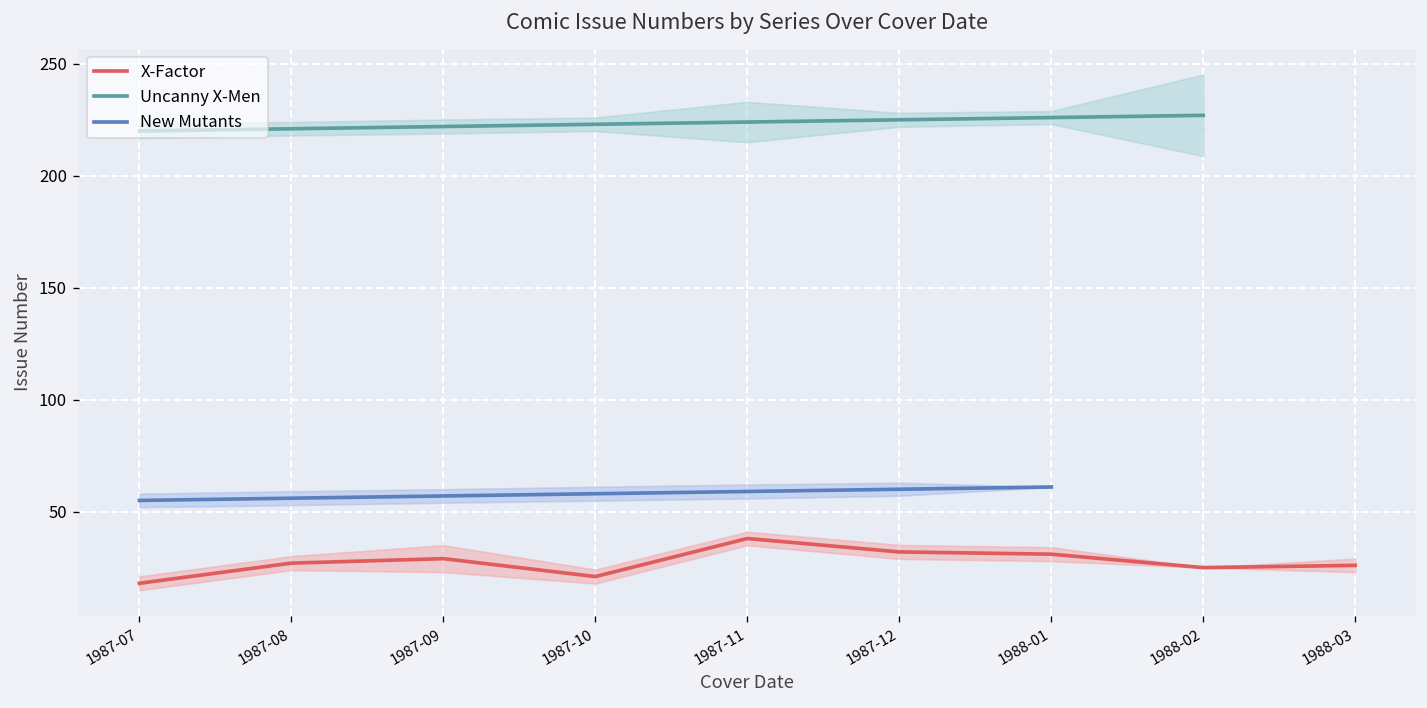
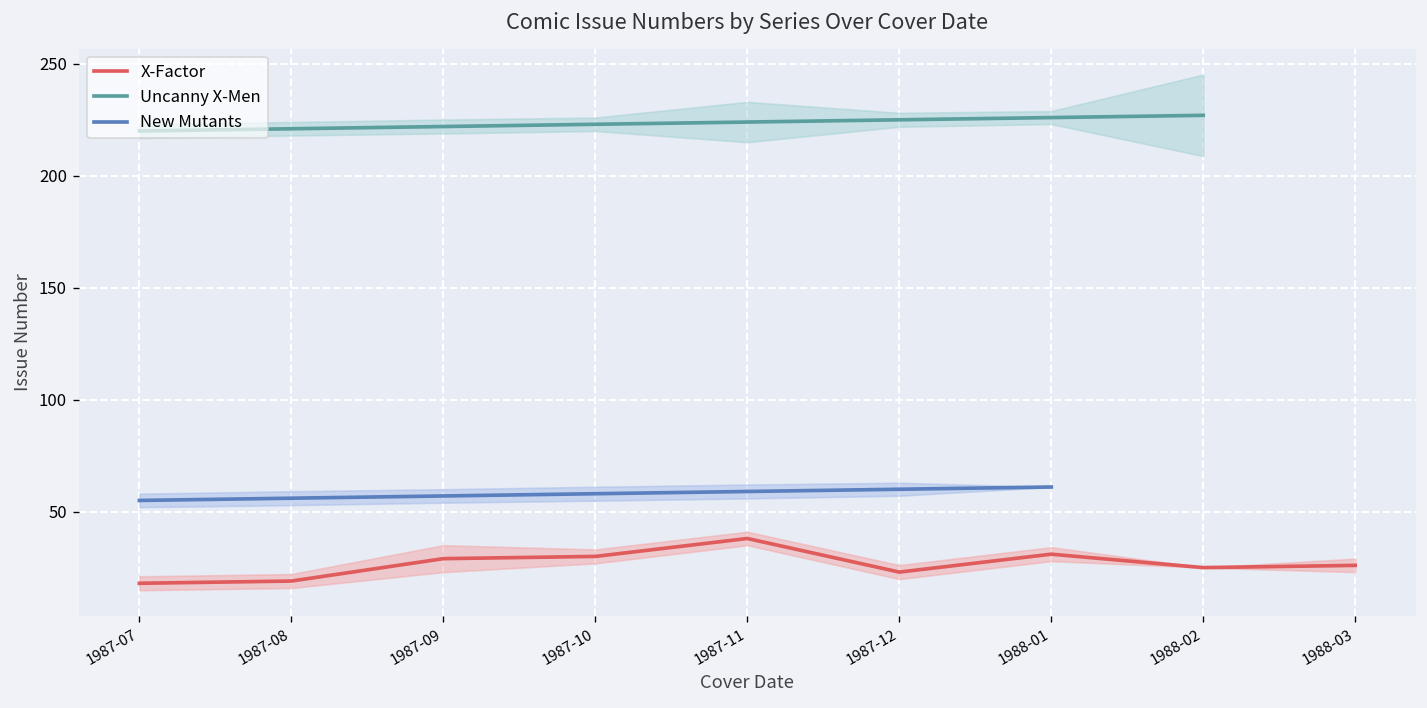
  {
    "X-Factor": {
      "1987-07": 18,
-     "1987-08": 27,
+     "1987-08": 19,
      "1987-09": 29,
-     "1987-10": 21,
+     "1987-10": 30,
      "1987-11": 38,
-     "1987-12": 32,
+     "1987-12": 23,
      "1988-01": 31,
      "1988-03": 26
    }
  }
